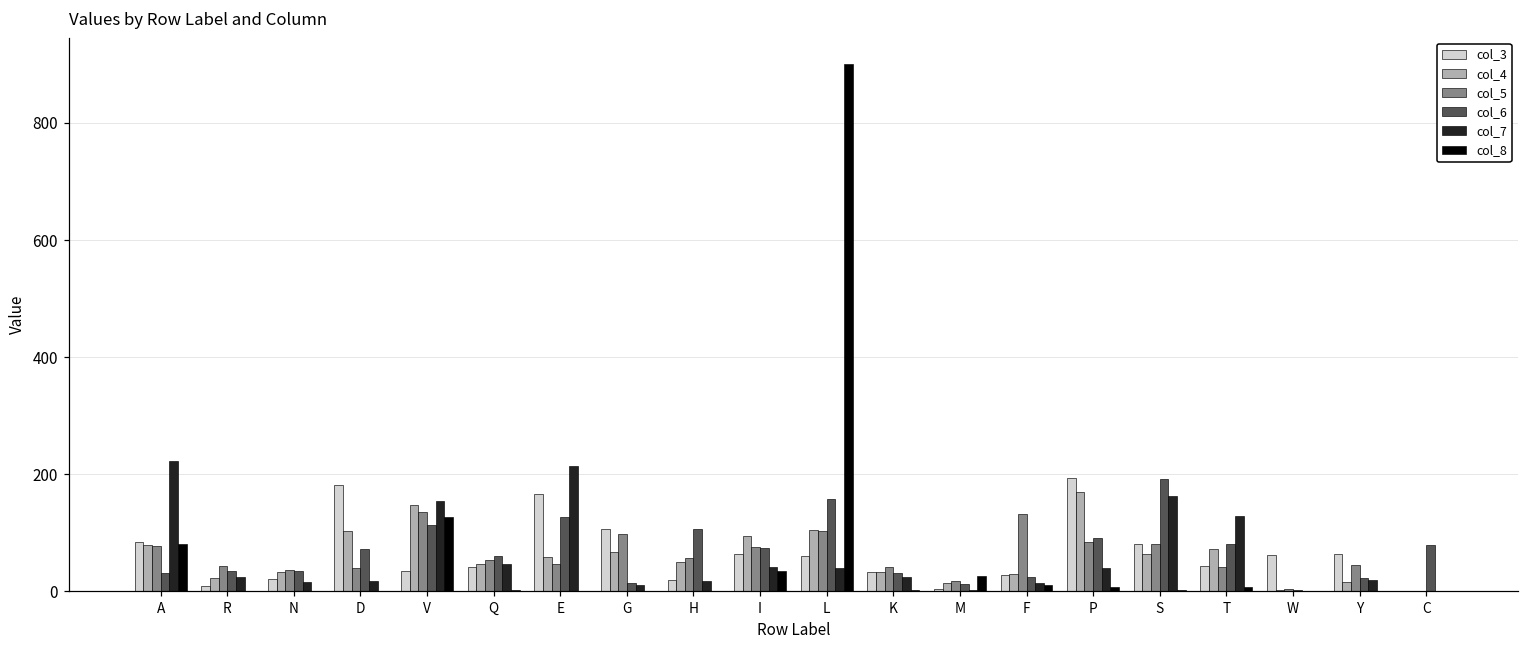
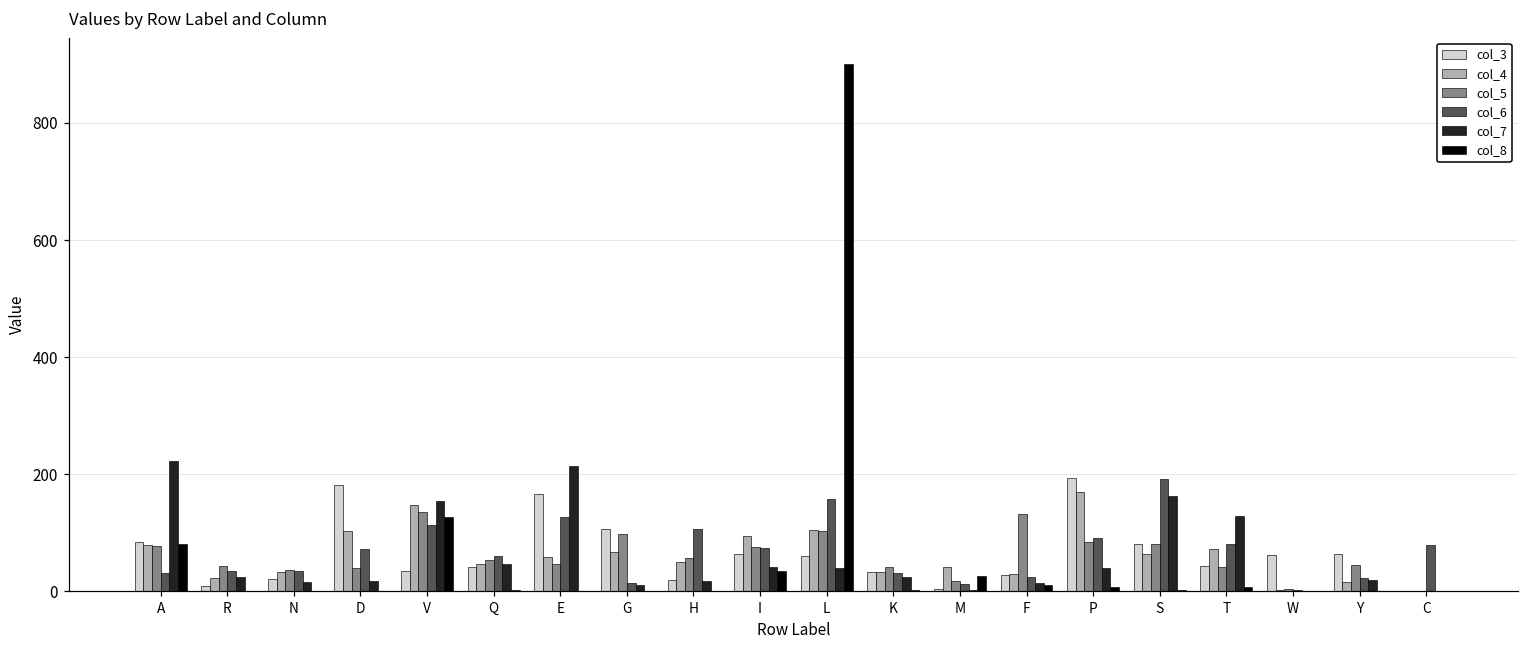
  {
    "col_3": {
      "A": 80,
      "R": 10,
      "N": 20,
      "D": 180,
      "V": 40,
      "Q": 40,
      "E": 170,
      "G": 110,
      "H": 20,
      "I": 60,
      "L": 60,
      "K": 30,
      "M": 10,
      "F": 30,
      "P": 190,
      "S": 80,
      "T": 40,
      "W": 60,
      "Y": 60,
      "C": 0
    },
    "col_4": {
      "A": 80,
      "R": 20,
      "N": 30,
      "D": 100,
      "V": 150,
      "Q": 50,
      "E": 60,
      "G": 70,
      "H": 50,
      "I": 100,
      "L": 100,
      "K": 30,
-     "M": 10,
+     "M": 40,
      "F": 30,
      "P": 170,
      "S": 60,
      "T": 70,
      "Y": 20,
      "C": 0
    },
    "col_5": {
      "A": 80,
      "R": 40,
      "N": 40,
      "D": 40,
      "V": 140,
      "Q": 50,
      "E": 50,
      "G": 100,
      "H": 60,
      "I": 80,
      "L": 100,
      "K": 40,
      "M": 20,
      "F": 130,
      "P": 80,
      "S": 80,
      "T": 40,
      "W": 0,
      "Y": 40,
      "C": 0
    },
    "col_6": {
      "A": 30,
      "R": 40,
      "N": 30,
      "D": 70,
      "V": 110,
      "Q": 60,
      "E": 130,
      "G": 10,
      "H": 110,
      "I": 80,
      "L": 160,
      "K": 30,
      "M": 10,
      "F": 30,
      "P": 90,
      "S": 190,
      "T": 80,
      "Y": 20,
      "C": 80
    }
  }
